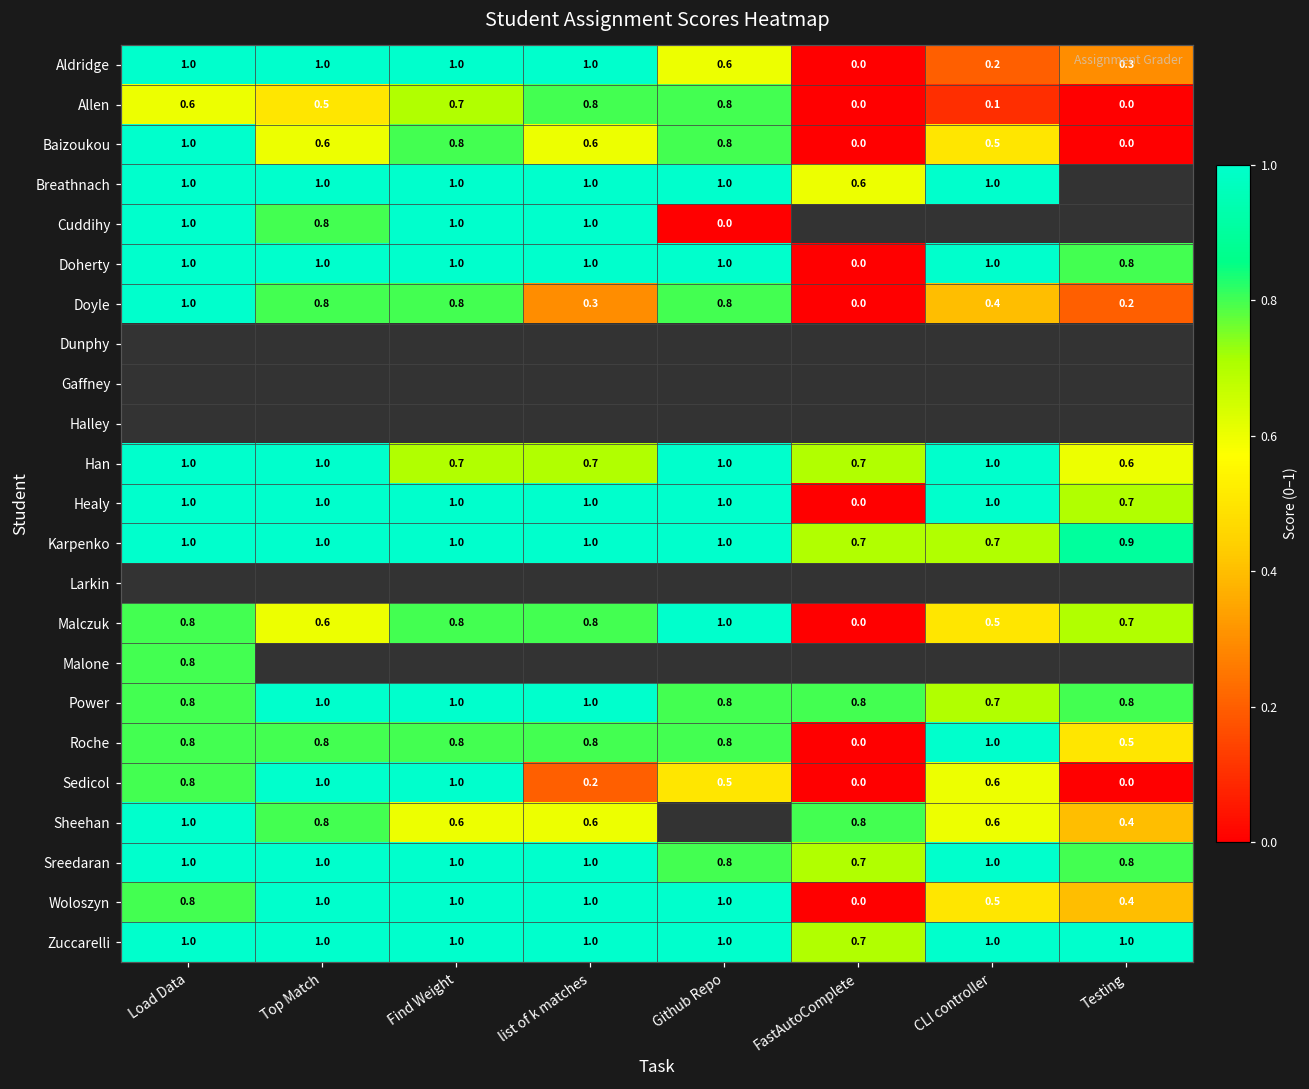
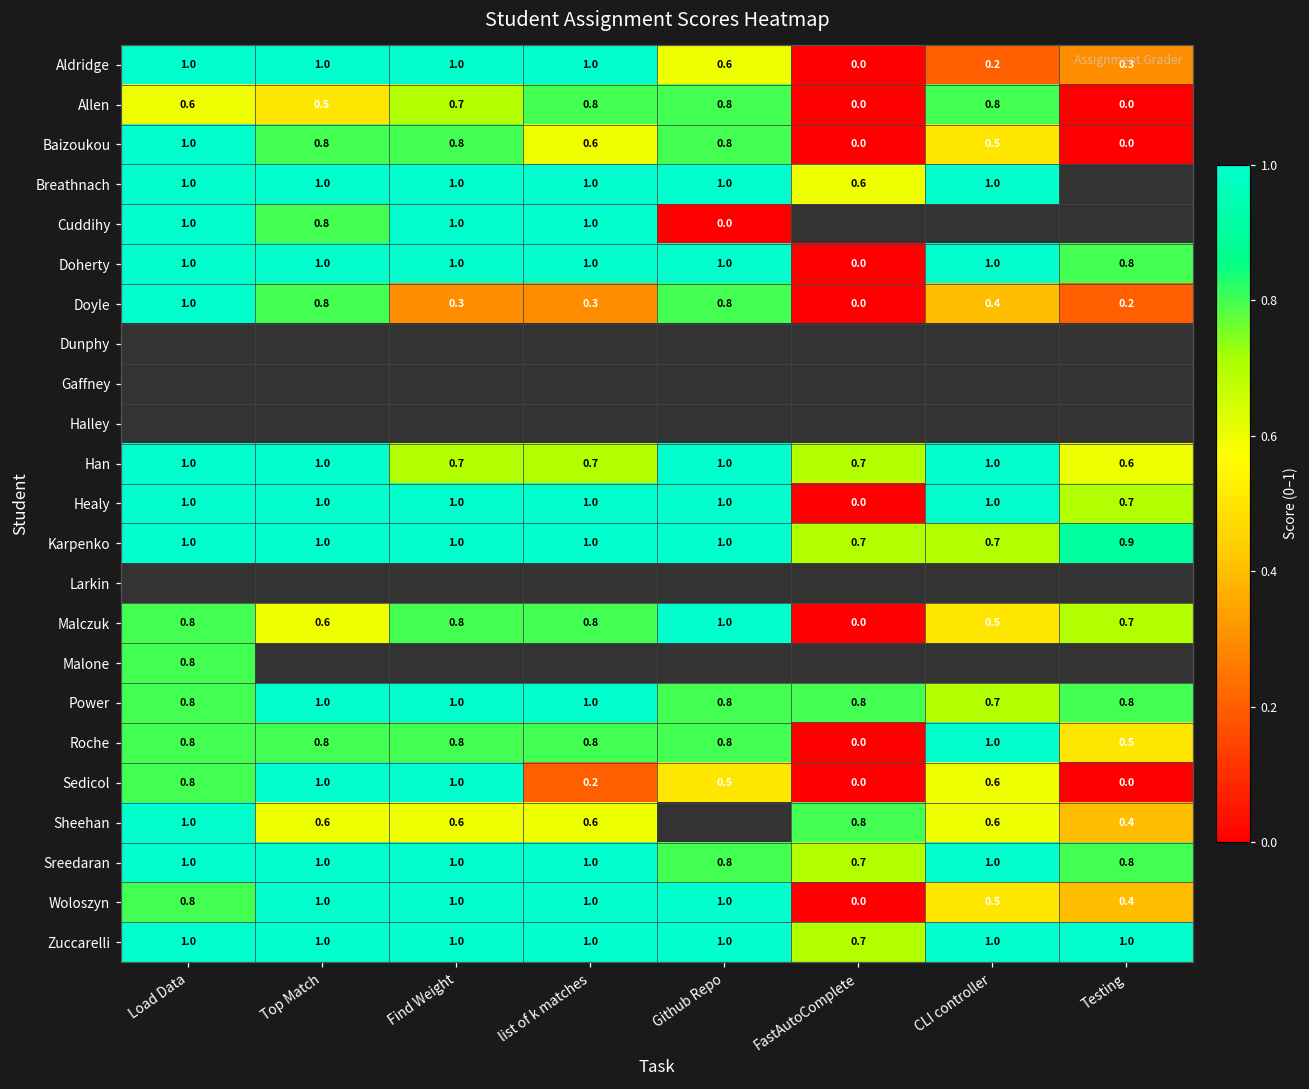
  {
    "Aldridge": {
      "Load Data": 1.0,
      "Top Match": 1.0,
      "Find Weight": 1.0,
      "list of k matches": 1.0,
      "Github Repo": 0.6,
      "FastAutoComplete": 0.0,
      "CLI controller": 0.2
    },
    "Allen": {
      "Load Data": 0.6,
      "Top Match": 0.5,
      "Find Weight": 0.7,
      "list of k matches": 0.8,
      "Github Repo": 0.8,
      "FastAutoComplete": 0.0,
-     "CLI controller": 0.1,
+     "CLI controller": 0.8,
      "Testing": 0.0
    },
    "Baizoukou": {
      "Load Data": 1.0,
-     "Top Match": 0.6,
+     "Top Match": 0.8,
      "Find Weight": 0.8,
      "list of k matches": 0.6,
      "Github Repo": 0.8,
      "FastAutoComplete": 0.0,
      "CLI controller": 0.5,
      "Testing": 0.0
    },
    "Breathnach": {
      "Load Data": 1.0,
      "Top Match": 1.0,
      "Find Weight": 1.0,
      "list of k matches": 1.0,
      "Github Repo": 1.0,
      "FastAutoComplete": 0.6,
      "CLI controller": 1.0
    },
    "Cuddihy": {
      "Load Data": 1.0,
      "Top Match": 0.8,
      "Find Weight": 1.0,
      "list of k matches": 1.0,
      "Github Repo": 0.0
    },
    "Doherty": {
      "Load Data": 1.0,
      "Top Match": 1.0,
      "Find Weight": 1.0,
      "list of k matches": 1.0,
      "Github Repo": 1.0,
      "FastAutoComplete": 0.0,
      "CLI controller": 1.0,
      "Testing": 0.8
    },
    "Doyle": {
      "Load Data": 1.0,
      "Top Match": 0.8,
-     "Find Weight": 0.8,
+     "Find Weight": 0.3,
      "list of k matches": 0.3,
      "Github Repo": 0.8,
      "FastAutoComplete": 0.0,
      "CLI controller": 0.4,
      "Testing": 0.2
    },
    "Han": {
      "Load Data": 1.0,
      "Top Match": 1.0,
      "Find Weight": 0.7,
      "list of k matches": 0.7,
      "Github Repo": 1.0,
      "FastAutoComplete": 0.7,
      "CLI controller": 1.0,
      "Testing": 0.6
    },
    "Healy": {
      "Load Data": 1.0,
      "Top Match": 1.0,
      "Find Weight": 1.0,
      "list of k matches": 1.0,
      "Github Repo": 1.0,
      "FastAutoComplete": 0.0,
      "CLI controller": 1.0,
      "Testing": 0.7
    },
    "Karpenko": {
      "Load Data": 1.0,
      "Top Match": 1.0,
      "Find Weight": 1.0,
      "list of k matches": 1.0,
      "Github Repo": 1.0,
      "FastAutoComplete": 0.7,
      "CLI controller": 0.7,
      "Testing": 0.9
    },
    "Malczuk": {
      "Load Data": 0.8,
      "Top Match": 0.6,
      "Find Weight": 0.8,
      "list of k matches": 0.8,
      "Github Repo": 1.0,
      "FastAutoComplete": 0.0,
      "CLI controller": 0.5,
      "Testing": 0.7
    },
    "Malone": {
      "Load Data": 0.8
    },
    "Power": {
      "Load Data": 0.8,
      "Top Match": 1.0,
      "Find Weight": 1.0,
      "list of k matches": 1.0,
      "Github Repo": 0.8,
      "FastAutoComplete": 0.8,
      "CLI controller": 0.7,
      "Testing": 0.8
    },
    "Roche": {
      "Load Data": 0.8,
      "Top Match": 0.8,
      "Find Weight": 0.8,
      "list of k matches": 0.8,
      "Github Repo": 0.8,
      "FastAutoComplete": 0.0,
      "CLI controller": 1.0,
      "Testing": 0.5
    },
    "Sedicol": {
      "Load Data": 0.8,
      "Top Match": 1.0,
      "Find Weight": 1.0,
      "list of k matches": 0.2,
      "Github Repo": 0.5,
      "FastAutoComplete": 0.0,
      "CLI controller": 0.6,
      "Testing": 0.0
    },
    "Sheehan": {
      "Load Data": 1.0,
-     "Top Match": 0.8,
+     "Top Match": 0.6,
      "Find Weight": 0.6,
      "list of k matches": 0.6,
      "FastAutoComplete": 0.8,
      "CLI controller": 0.6,
      "Testing": 0.4
    },
    "Sreedaran": {
      "Load Data": 1.0,
      "Top Match": 1.0,
      "Find Weight": 1.0,
      "list of k matches": 1.0,
      "Github Repo": 0.8,
      "FastAutoComplete": 0.7,
      "CLI controller": 1.0,
      "Testing": 0.8
    },
    "Woloszyn": {
      "Load Data": 0.8,
      "Top Match": 1.0,
      "Find Weight": 1.0,
      "list of k matches": 1.0,
      "Github Repo": 1.0,
      "FastAutoComplete": 0.0,
      "CLI controller": 0.5,
      "Testing": 0.4
    },
    "Zuccarelli": {
      "Load Data": 1.0,
      "Top Match": 1.0,
      "Find Weight": 1.0,
      "list of k matches": 1.0,
      "Github Repo": 1.0,
      "FastAutoComplete": 0.7,
      "CLI controller": 1.0,
      "Testing": 1.0
    }
  }
